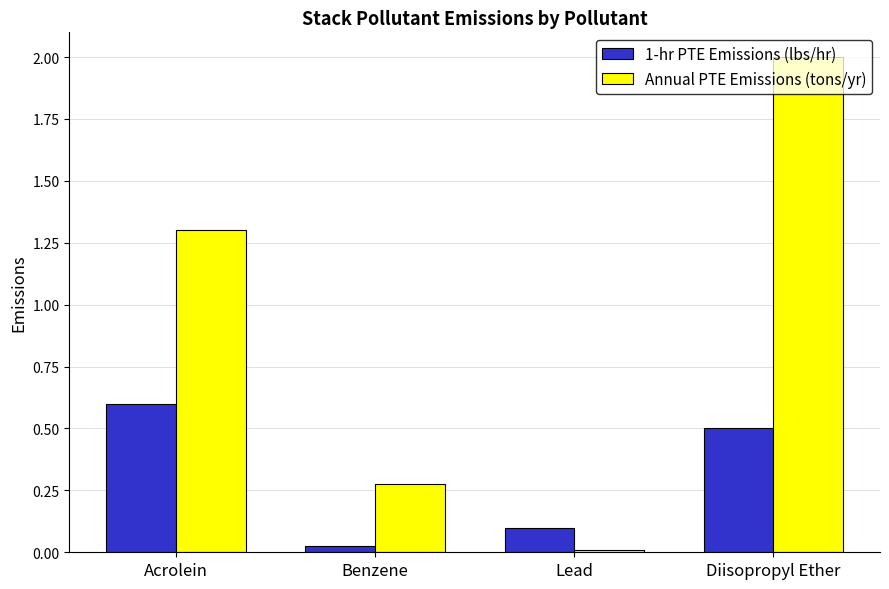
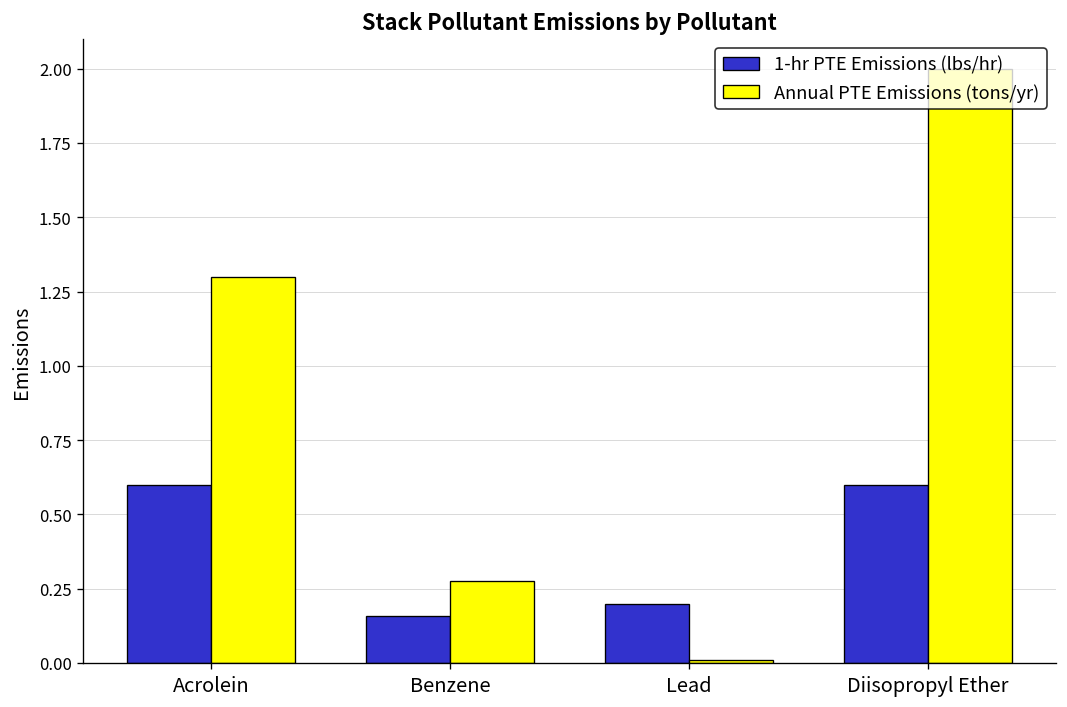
  {
    "1-hr PTE Emissions (lbs/hr)": {
      "Acrolein": 0.60,
-     "Benzene": 0.03,
-     "Lead": 0.1,
-     "Diisopropyl Ether": 0.5
+     "Benzene": 0.16,
+     "Lead": 0.2,
+     "Diisopropyl Ether": 0.6
    },
    "Annual PTE Emissions (tons/yr)": {
      "Acrolein": 1.30,
      "Benzene": 0.28
    }
  }
